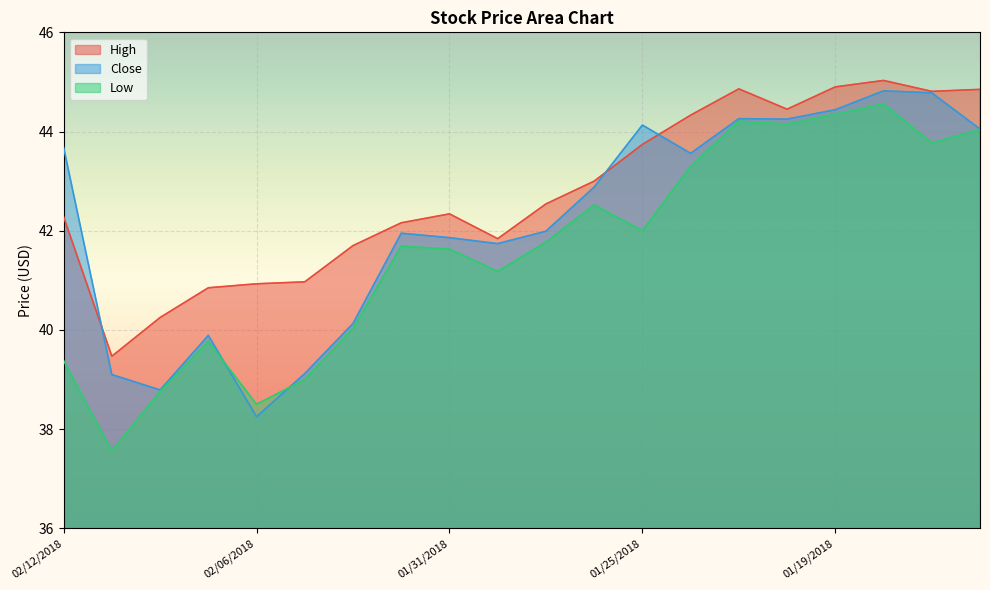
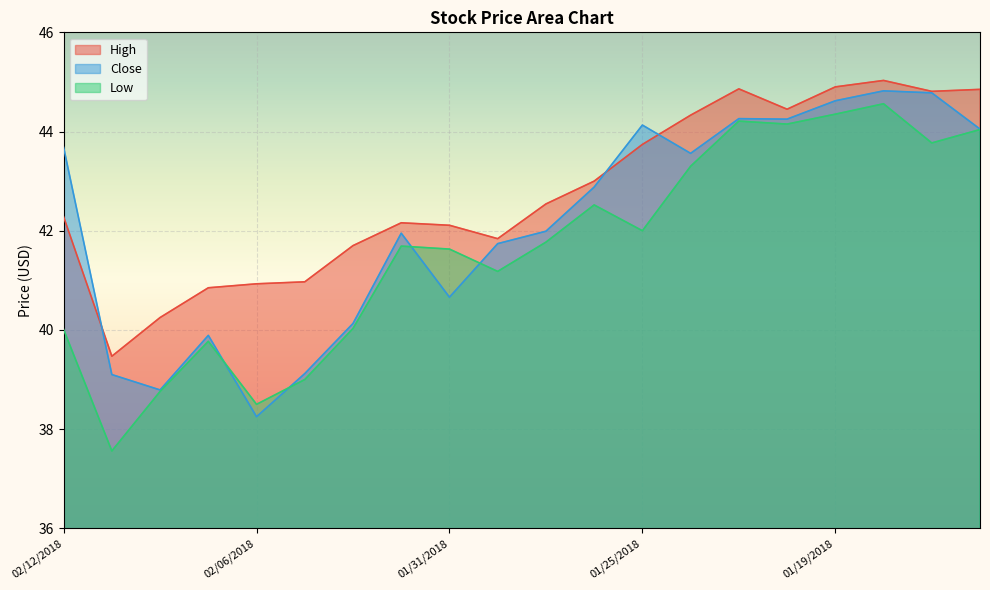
  {
    "High": {
      "02/12/2018": 42.3,
      "02/06/2018": 40.9,
-     "01/31/2018": 42.3,
+     "01/31/2018": 42.1,
      "01/25/2018": 43.7,
      "01/19/2018": 44.9
    },
    "Close": {
      "02/12/2018": 43.7,
      "02/06/2018": 38.3,
-     "01/31/2018": 41.9,
+     "01/31/2018": 40.7,
      "01/25/2018": 44.1,
-     "01/19/2018": 44.4
+     "01/19/2018": 44.6
    },
    "Low": {
-     "02/12/2018": 39.4,
+     "02/12/2018": 40.0,
      "02/06/2018": 38.5,
      "01/31/2018": 41.6,
      "01/25/2018": 42.0,
      "01/19/2018": 44.4
    }
  }
